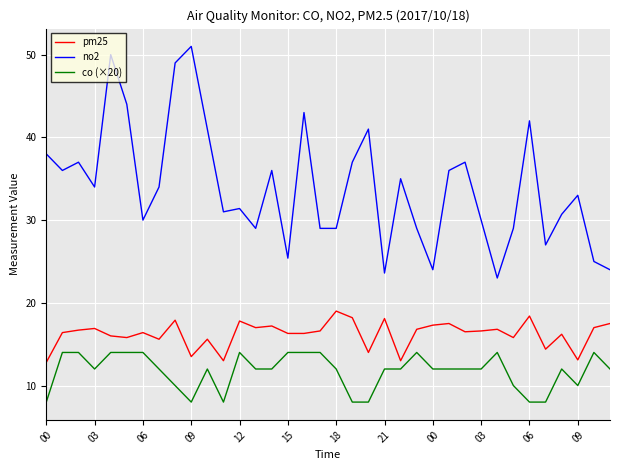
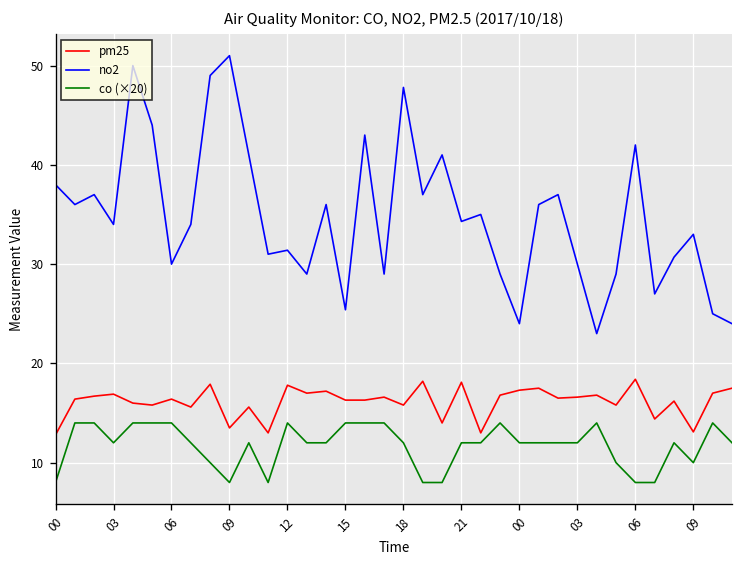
  {
    "pm25": {
      "12": 18,
      "15": 16,
-     "18": 19,
+     "18": 16,
      "21": 18
    },
    "no2": {
      "12": 31,
      "15": 25,
-     "18": 29,
-     "21": 24
+     "18": 48,
+     "21": 34
    },
    "co (×20)": {
      "12": 14,
      "15": 14,
      "18": 12,
      "21": 12
    }
  }
